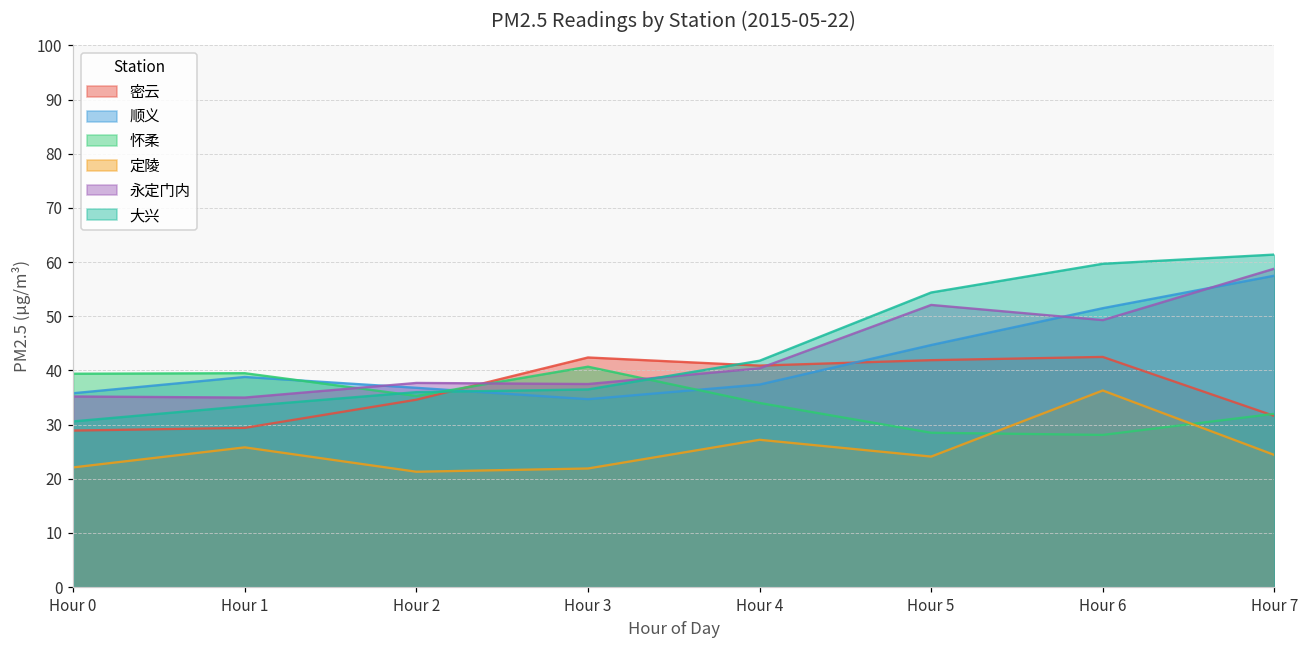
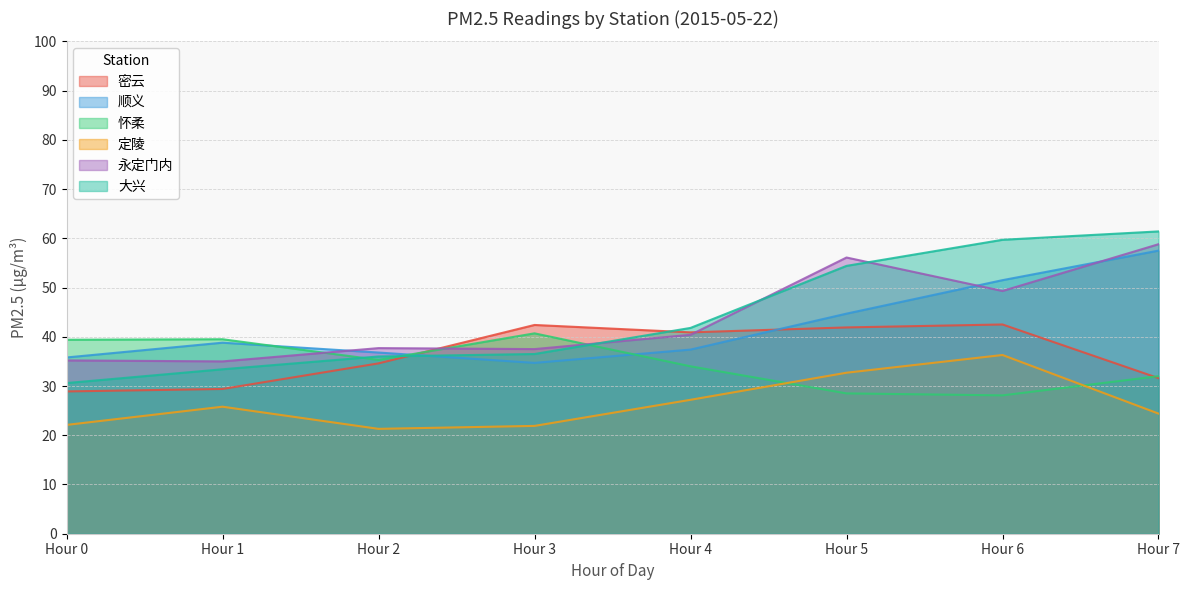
  {
    "密云": {
      "Hour 0": 29,
      "Hour 1": 29,
      "Hour 2": 35,
      "Hour 3": 42,
      "Hour 5": 42,
      "Hour 6": 43
    },
    "定陵": {
      "Hour 0": 22,
      "Hour 1": 26,
      "Hour 2": 21,
      "Hour 3": 22,
      "Hour 4": 27,
-     "Hour 5": 24,
+     "Hour 5": 33,
      "Hour 6": 36,
      "Hour 7": 24
    },
    "永定门内": {
      "Hour 0": 35,
      "Hour 1": 35,
      "Hour 2": 38,
      "Hour 3": 38,
-     "Hour 5": 52,
+     "Hour 5": 56,
      "Hour 6": 49,
      "Hour 7": 59
    }
  }
